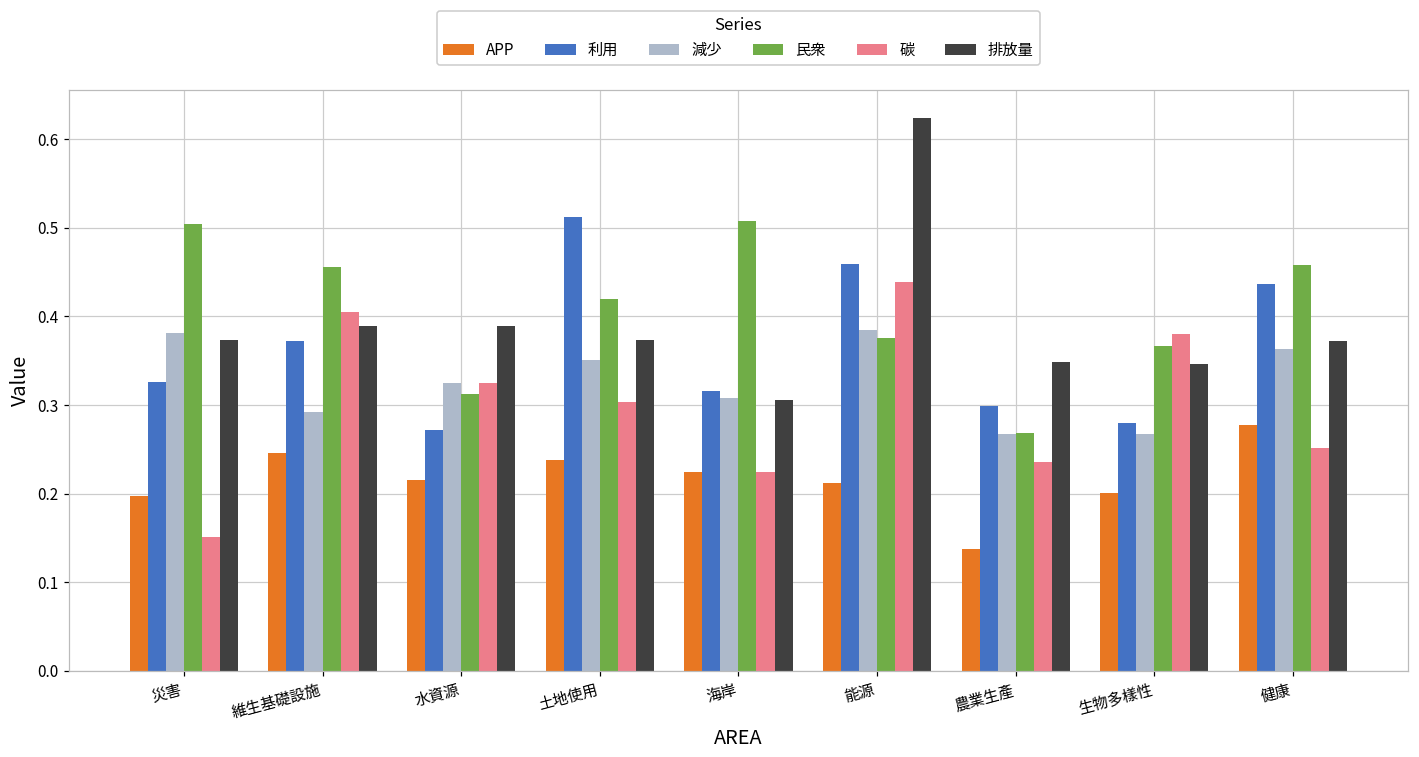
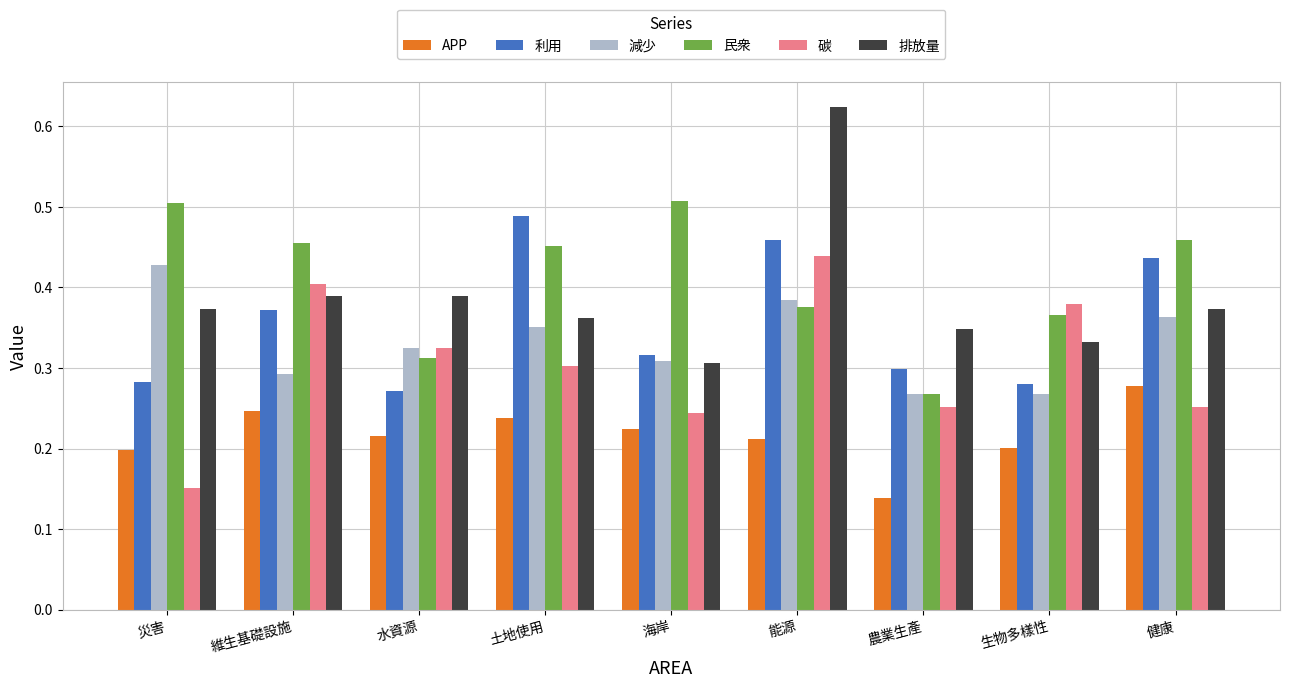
  {
    "APP": {
      "災害": 0.20,
      "維生基礎設施": 0.25,
      "水資源": 0.22,
      "土地使用": 0.24,
      "海岸": 0.22,
      "能源": 0.21,
      "農業生產": 0.14,
      "生物多樣性": 0.20,
      "健康": 0.28
    },
    "利用": {
-     "災害": 0.33,
+     "災害": 0.28,
      "維生基礎設施": 0.37,
      "水資源": 0.27,
-     "土地使用": 0.51,
+     "土地使用": 0.49,
      "海岸": 0.32,
      "能源": 0.46,
      "農業生產": 0.30,
      "生物多樣性": 0.28,
      "健康": 0.44
    },
    "減少": {
-     "災害": 0.38,
+     "災害": 0.43,
      "維生基礎設施": 0.29,
      "水資源": 0.32,
      "土地使用": 0.35,
      "海岸": 0.31,
      "能源": 0.38,
      "農業生產": 0.27,
      "生物多樣性": 0.27,
      "健康": 0.36
    },
    "民衆": {
      "災害": 0.50,
      "維生基礎設施": 0.46,
      "水資源": 0.31,
-     "土地使用": 0.42,
+     "土地使用": 0.45,
      "海岸": 0.51,
      "能源": 0.38,
      "農業生產": 0.27,
      "生物多樣性": 0.37,
      "健康": 0.46
    },
    "碳": {
      "災害": 0.15,
      "維生基礎設施": 0.40,
      "水資源": 0.32,
      "土地使用": 0.30,
-     "海岸": 0.22,
+     "海岸": 0.24,
      "能源": 0.44,
-     "農業生產": 0.24,
+     "農業生產": 0.25,
      "生物多樣性": 0.38,
      "健康": 0.25
    },
    "排放量": {
      "災害": 0.37,
      "維生基礎設施": 0.39,
      "水資源": 0.39,
-     "土地使用": 0.37,
+     "土地使用": 0.36,
      "海岸": 0.31,
      "能源": 0.62,
      "農業生產": 0.35,
-     "生物多樣性": 0.35,
+     "生物多樣性": 0.33,
      "健康": 0.37
    }
  }
